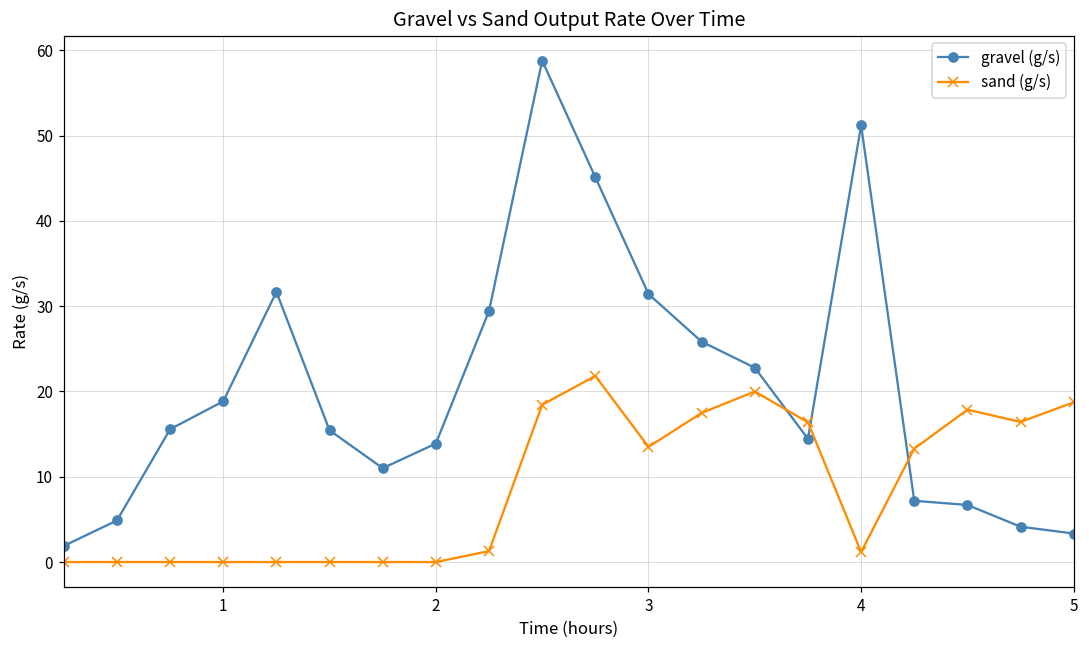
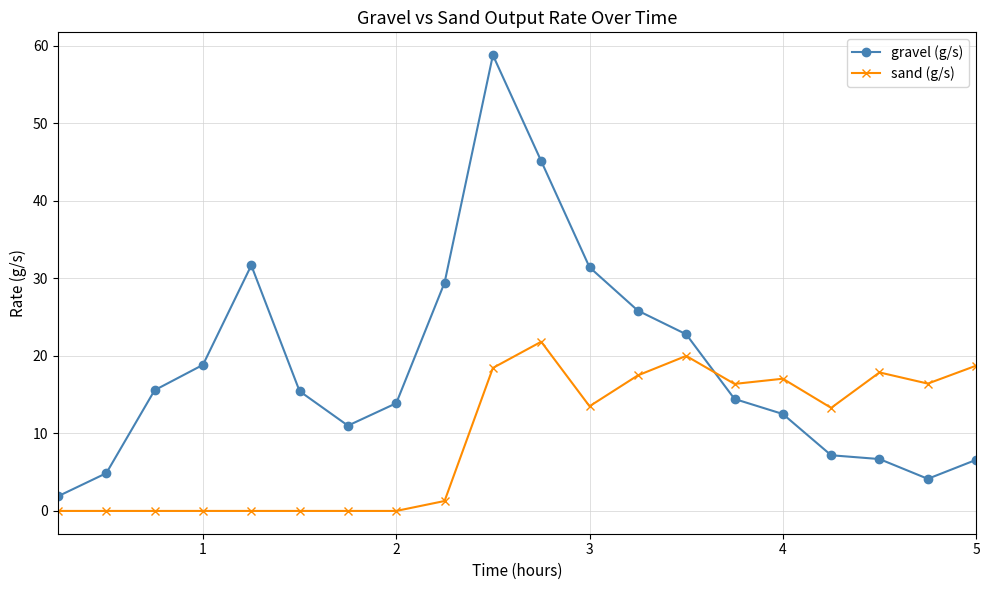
  {
    "gravel (g/s)": {
      "1": 19,
      "2": 14,
      "3": 31,
-     "4": 51,
-     "5": 3
+     "4": 13,
+     "5": 7
    },
    "sand (g/s)": {
      "1": 0,
      "2": 0,
      "3": 14,
-     "4": 1,
+     "4": 17,
      "5": 19
    }
  }
